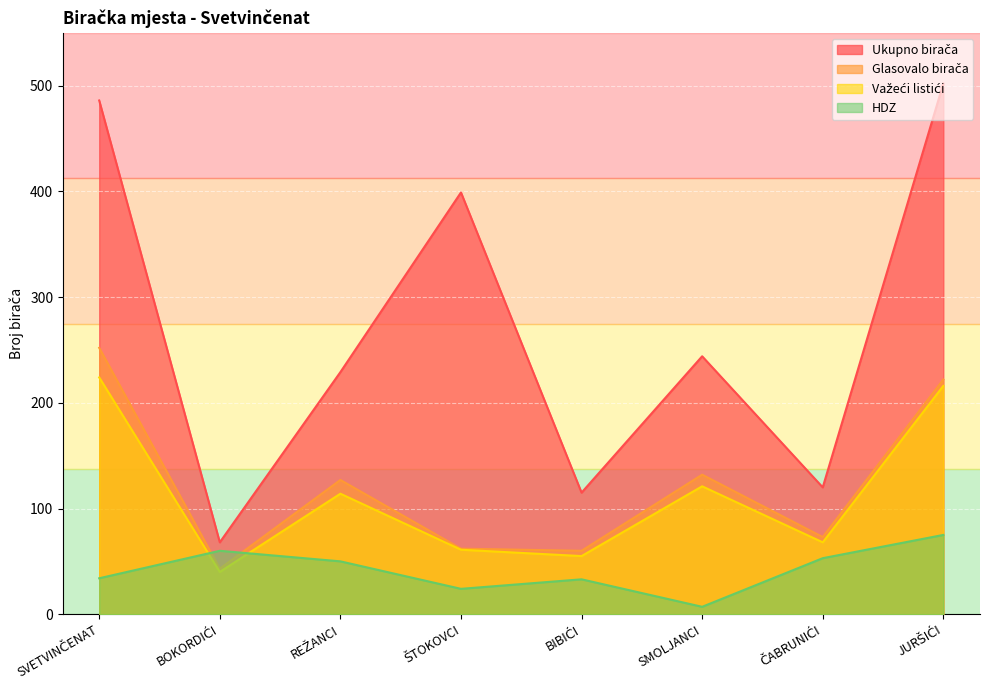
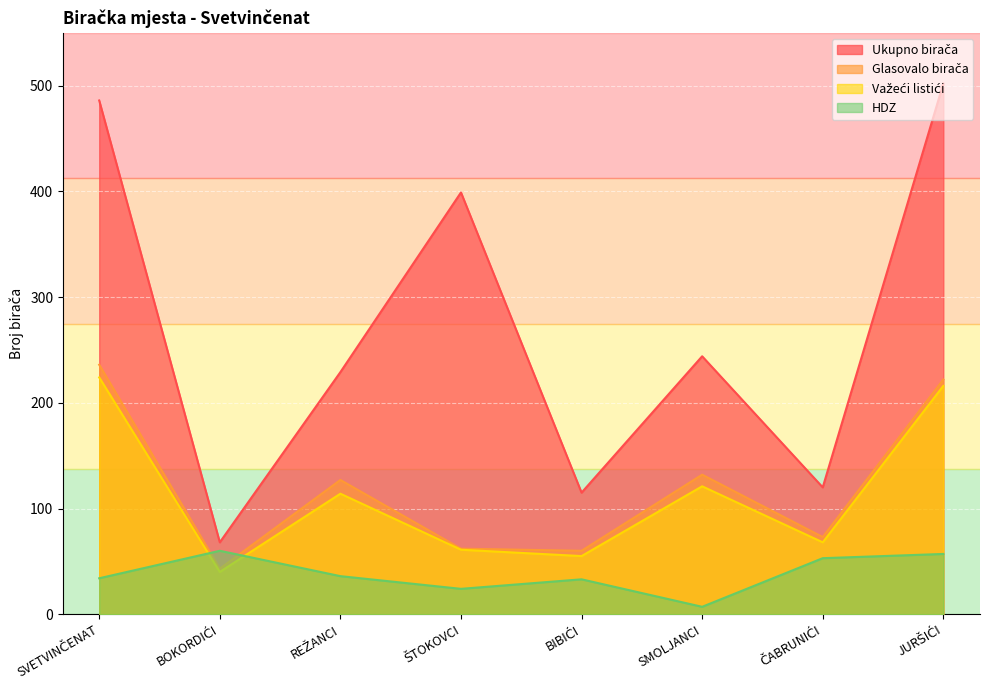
  {
    "Ukupno birača": {
      "SVETVINČENAT": 486,
      "BOKORDIĆI": 68,
      "REŽANCI": 229,
      "ŠTOKOVCI": 399,
      "BIBIĆI": 115,
      "SMOLJANCI": 244,
      "ČABRUNIĆI": 120
    },
    "Glasovalo birača": {
-     "SVETVINČENAT": 252,
+     "SVETVINČENAT": 236,
      "BOKORDIĆI": 43,
      "REŽANCI": 127,
      "BIBIĆI": 60,
      "SMOLJANCI": 132,
      "ČABRUNIĆI": 73,
      "JURŠIĆI": 222
    },
    "Važeći listići": {
      "SVETVINČENAT": 224,
      "BOKORDIĆI": 40,
      "REŽANCI": 114,
      "BIBIĆI": 55,
      "SMOLJANCI": 121,
      "ČABRUNIĆI": 68,
      "JURŠIĆI": 216
    },
    "HDZ": {
      "SVETVINČENAT": 34,
      "BOKORDIĆI": 60,
-     "REŽANCI": 50,
+     "REŽANCI": 36,
      "ŠTOKOVCI": 24,
      "BIBIĆI": 33,
      "SMOLJANCI": 7,
      "ČABRUNIĆI": 53,
-     "JURŠIĆI": 75
+     "JURŠIĆI": 57
    }
  }
